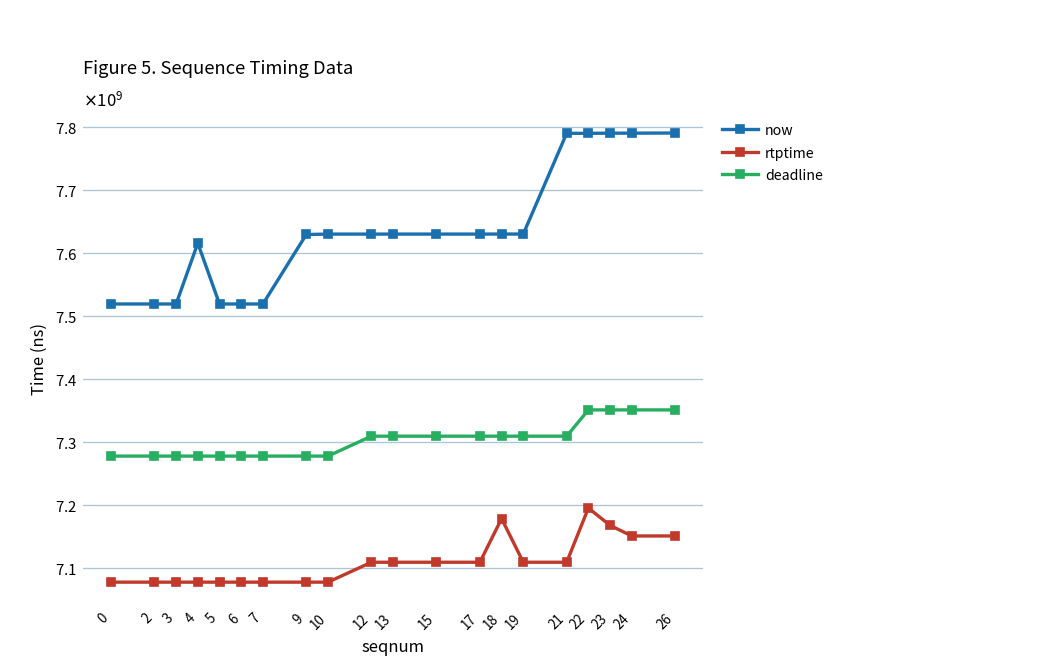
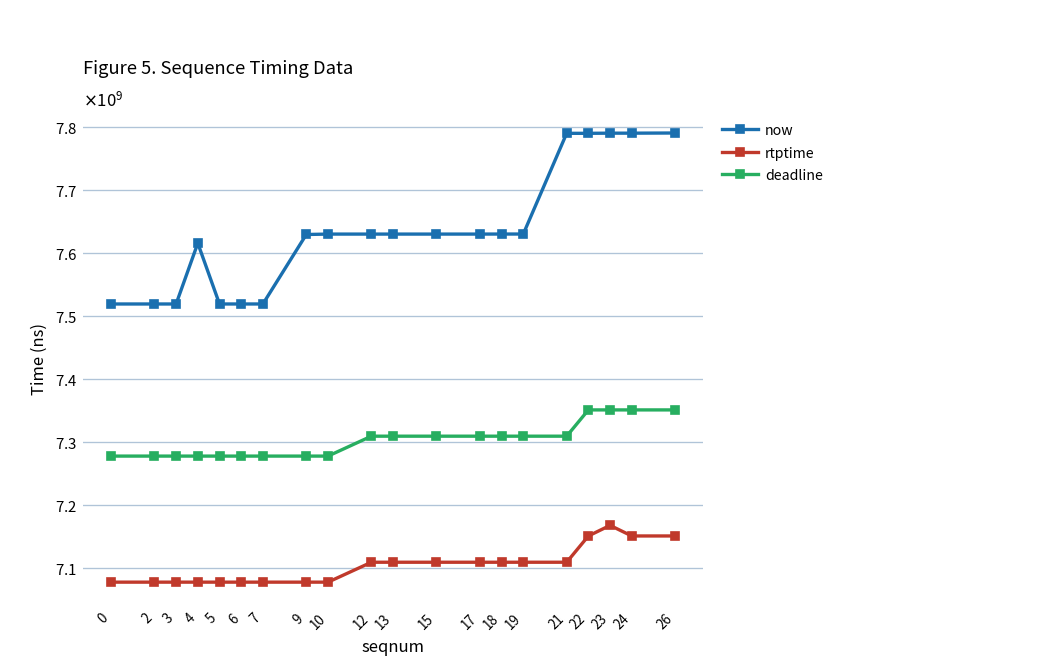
  {
    "now": {
      "0": 7520000000,
      "2": 7520000000,
      "3": 7520000000,
      "4": 7620000000,
      "5": 7520000000,
      "6": 7520000000,
      "7": 7520000000,
      "9": 7630000000,
      "10": 7630000000,
      "12": 7630000000,
      "13": 7630000000,
      "15": 7630000000,
      "17": 7630000000,
      "18": 7630000000,
      "19": 7630000000,
      "21": 7790000000,
      "22": 7790000000,
      "23": 7790000000,
      "24": 7790000000,
      "26": 7790000000
    },
    "rtptime": {
      "0": 7080000000,
      "2": 7080000000,
      "3": 7080000000,
      "4": 7080000000,
      "5": 7080000000,
      "6": 7080000000,
      "7": 7080000000,
      "9": 7080000000,
      "10": 7080000000,
      "12": 7110000000,
      "13": 7110000000,
      "15": 7110000000,
      "17": 7110000000,
-     "18": 7180000000,
+     "18": 7110000000,
      "19": 7110000000,
      "21": 7110000000,
-     "22": 7200000000,
+     "22": 7150000000,
      "23": 7170000000,
      "24": 7150000000,
      "26": 7150000000
    },
    "deadline": {
      "0": 7280000000,
      "2": 7280000000,
      "3": 7280000000,
      "4": 7280000000,
      "5": 7280000000,
      "6": 7280000000,
      "7": 7280000000,
      "9": 7280000000,
      "10": 7280000000,
      "12": 7310000000,
      "13": 7310000000,
      "15": 7310000000,
      "17": 7310000000,
      "18": 7310000000,
      "19": 7310000000,
      "21": 7310000000,
      "22": 7350000000,
      "23": 7350000000,
      "24": 7350000000,
      "26": 7350000000
    }
  }
